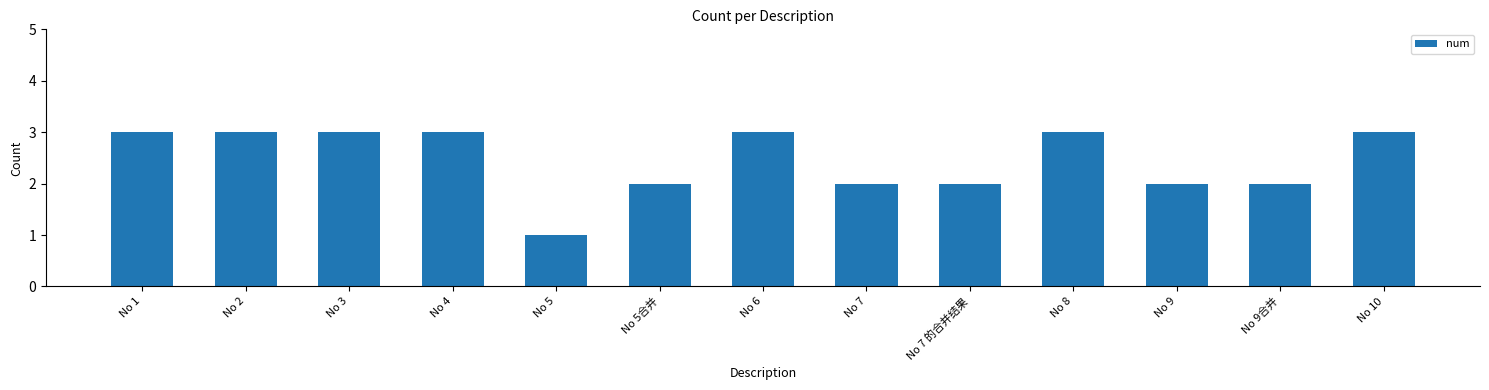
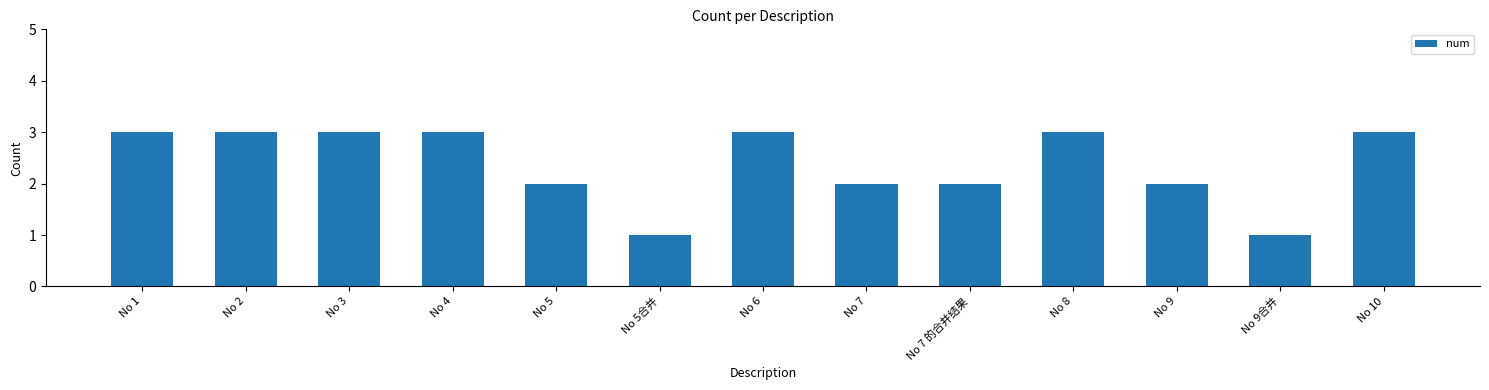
  {
    "No 1": 3,
    "No 2": 3,
    "No 3": 3,
    "No 4": 3,
-   "No 5": 1,
-   "No 5合并": 2,
+   "No 5": 2,
+   "No 5合并": 1,
    "No 6": 3,
    "No 7": 2,
    "No 7 的合并结果": 2,
    "No 8": 3,
    "No 9": 2,
-   "No 9合并": 2,
+   "No 9合并": 1,
    "No 10": 3
  }
